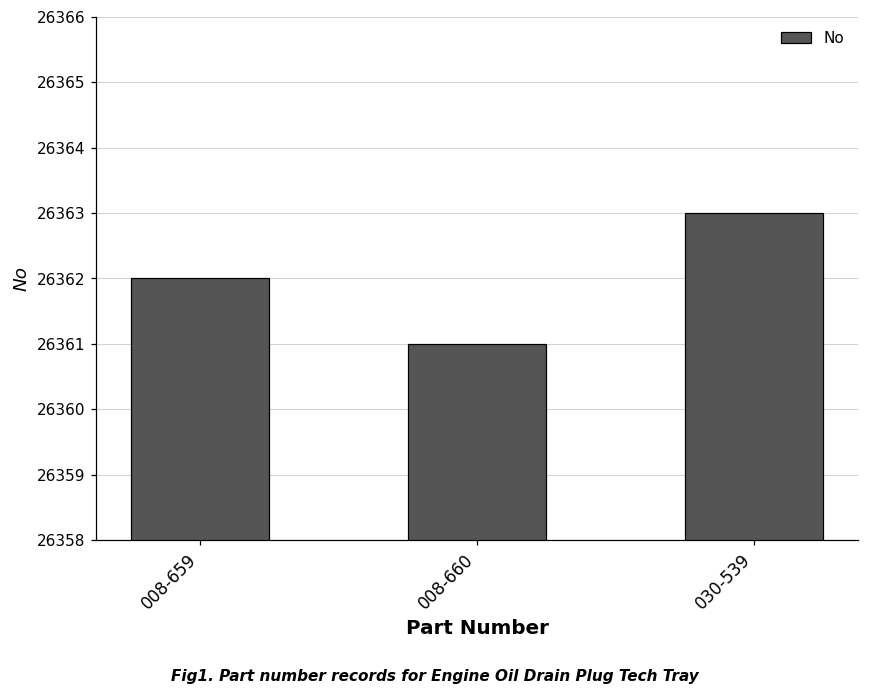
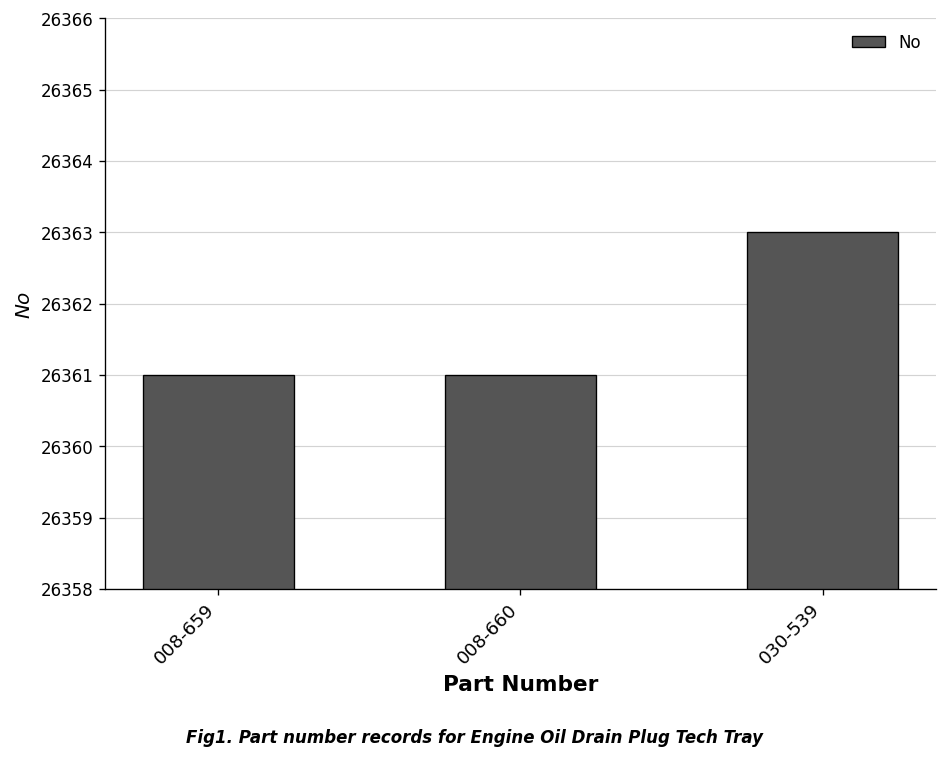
  {
-   "008-659": 26362,
+   "008-659": 26361,
    "008-660": 26361,
    "030-539": 26363
  }
